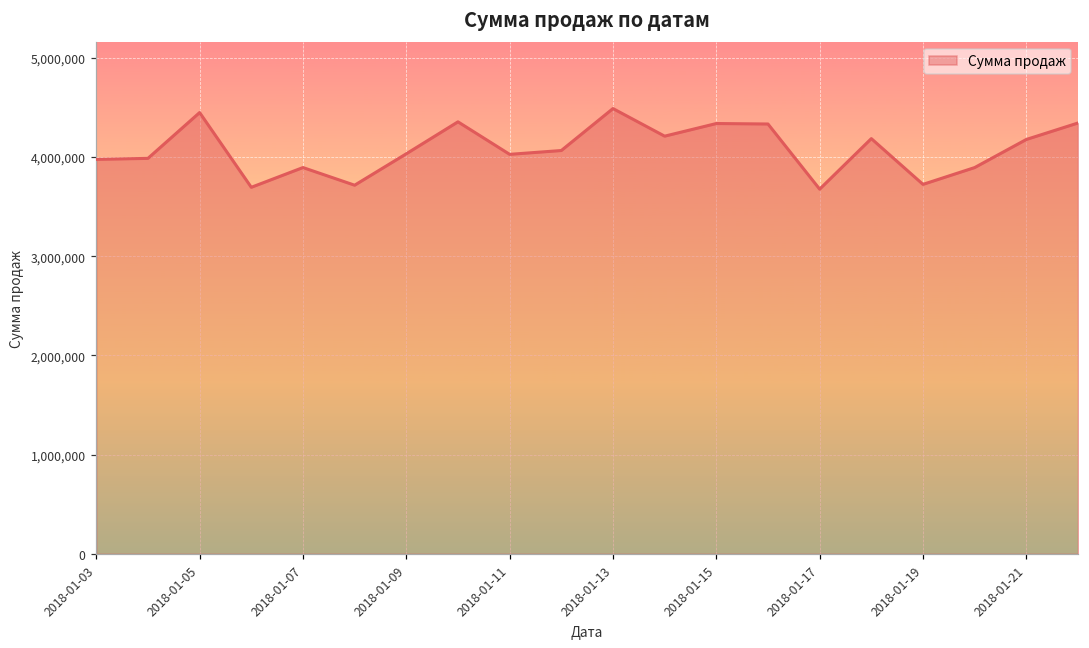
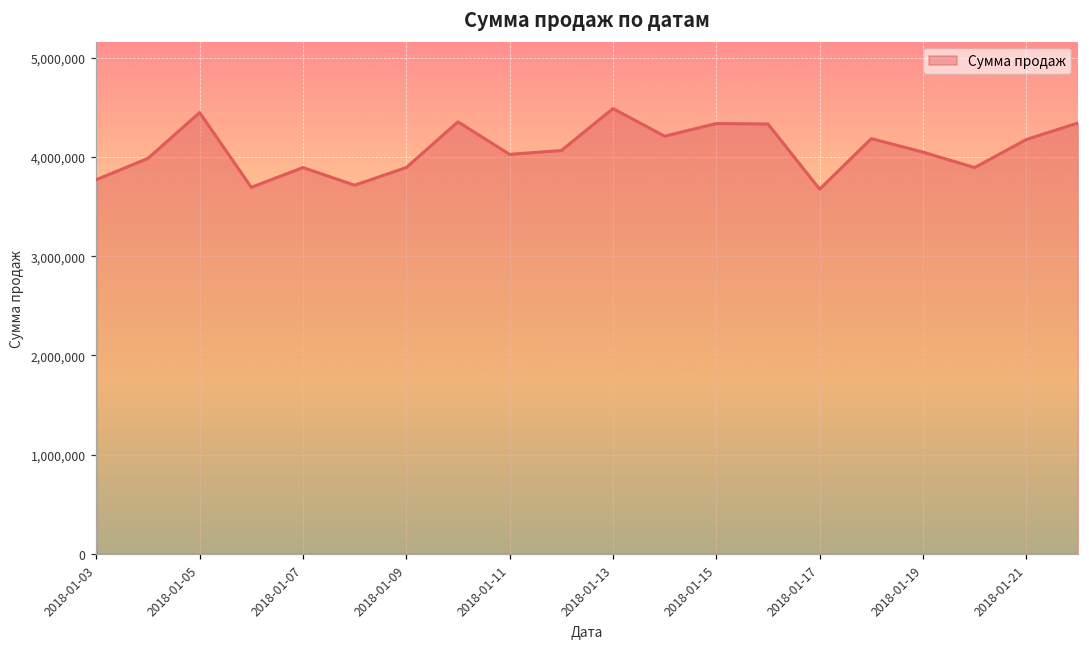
  {
-   "2018-01-03": "4,000,000",
+   "2018-01-03": "3,800,000",
    "2018-01-05": "4,400,000",
    "2018-01-07": "3,900,000",
-   "2018-01-09": "4,000,000",
+   "2018-01-09": "3,900,000",
    "2018-01-11": "4,000,000",
    "2018-01-13": "4,500,000",
    "2018-01-15": "4,300,000",
    "2018-01-17": "3,700,000",
-   "2018-01-19": "3,700,000",
+   "2018-01-19": "4,000,000",
    "2018-01-21": "4,200,000"
  }
